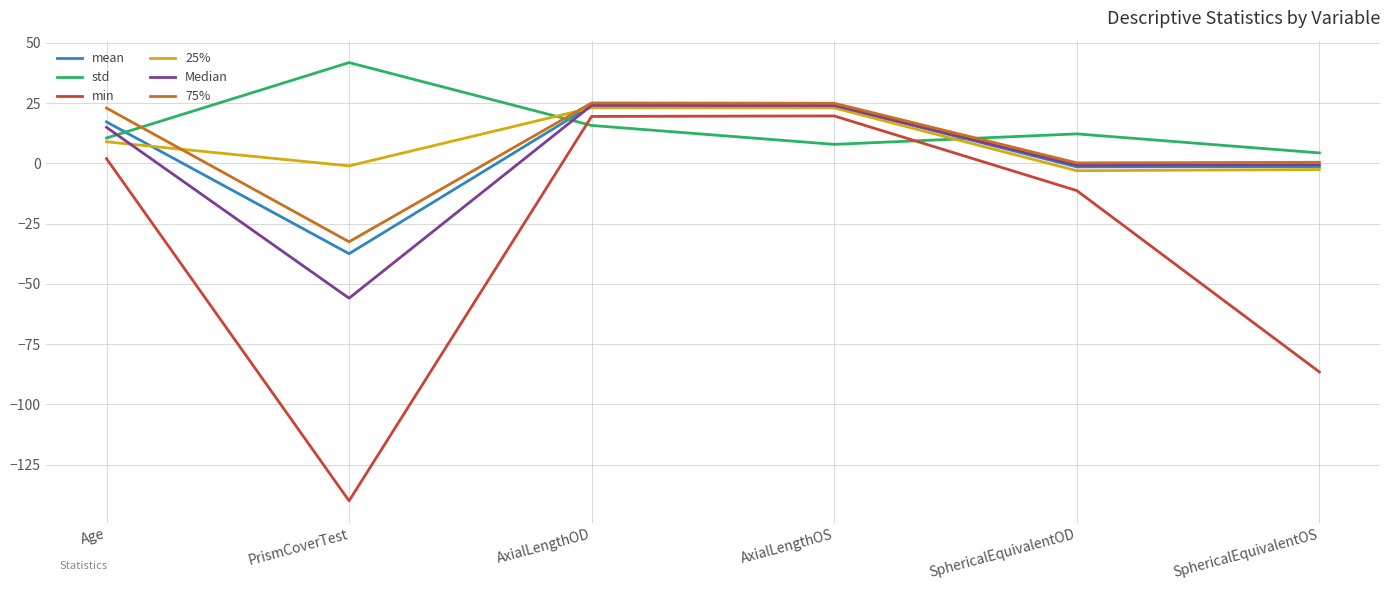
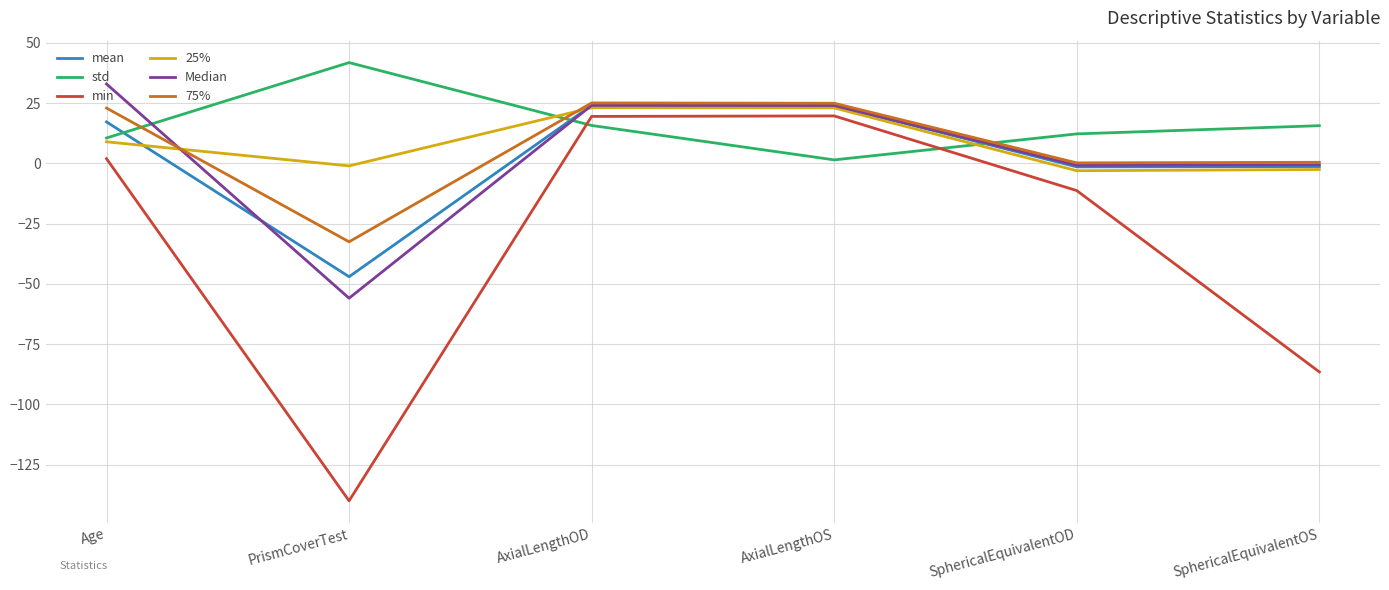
  {
    "mean": {
      "Age": 17,
-     "PrismCoverTest": -37
+     "PrismCoverTest": -47
    },
    "std": {
      "Age": 11,
      "PrismCoverTest": 42,
      "AxialLengthOD": 16,
-     "AxialLengthOS": 8,
+     "AxialLengthOS": 1,
      "SphericalEquivalentOD": 12,
-     "SphericalEquivalentOS": 4
+     "SphericalEquivalentOS": 16
    },
    "25%": {
      "Age": 9,
      "PrismCoverTest": -1,
      "SphericalEquivalentOD": -3,
      "SphericalEquivalentOS": -3
    },
    "Median": {
-     "Age": 15,
+     "Age": 33,
      "PrismCoverTest": -56
    }
  }
